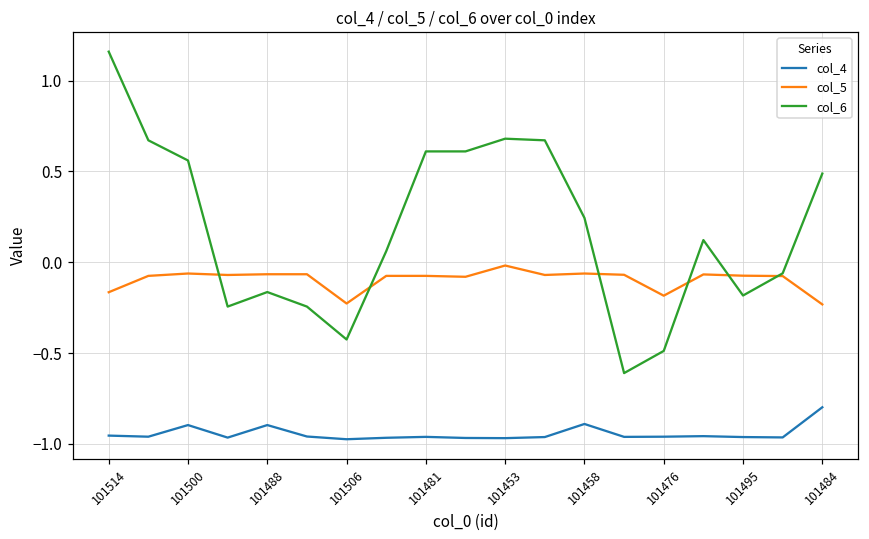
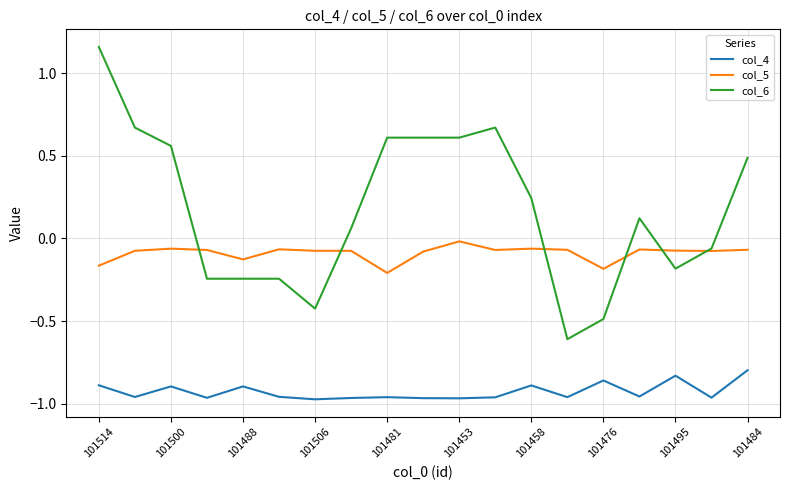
  {
    "col_4": {
-     "101514": -0.95,
+     "101514": -0.89,
      "101500": -0.90,
      "101488": -0.90,
      "101506": -0.97,
      "101481": -0.96,
      "101453": -0.97,
      "101458": -0.89,
-     "101476": -0.96,
-     "101495": -0.96,
+     "101476": -0.86,
+     "101495": -0.83,
      "101484": -0.80
    },
    "col_5": {
      "101514": -0.17,
      "101500": -0.06,
-     "101488": -0.07,
-     "101506": -0.23,
-     "101481": -0.08,
+     "101488": -0.13,
+     "101506": -0.08,
+     "101481": -0.21,
      "101453": -0.02,
      "101458": -0.06,
      "101476": -0.18,
      "101495": -0.07,
-     "101484": -0.23
+     "101484": -0.07
    },
    "col_6": {
      "101514": 1.16,
      "101500": 0.56,
-     "101488": -0.16,
+     "101488": -0.24,
      "101506": -0.43,
      "101481": 0.61,
-     "101453": 0.68,
+     "101453": 0.61,
      "101458": 0.24,
      "101476": -0.49,
      "101495": -0.18,
      "101484": 0.49
    }
  }
